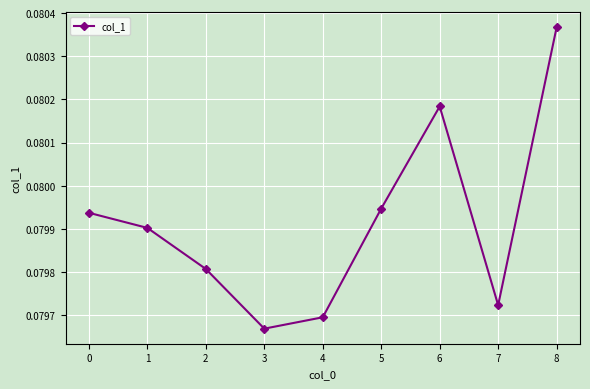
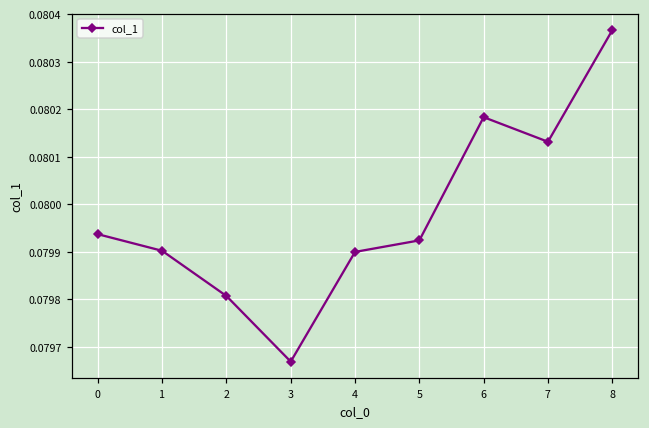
  {
    "0": 0.07994,
    "1": 0.07990,
    "2": 0.07981,
    "3": 0.07967,
-   "4": 0.07970,
-   "5": 0.07995,
+   "4": 0.07990,
+   "5": 0.07992,
    "6": 0.08018,
-   "7": 0.07972,
+   "7": 0.08013,
    "8": 0.08037
  }
